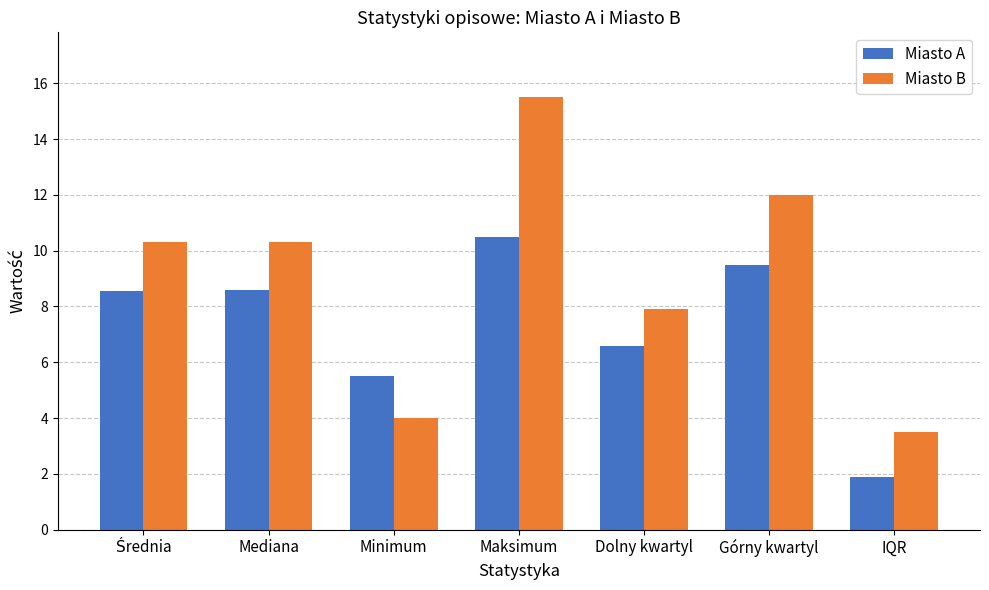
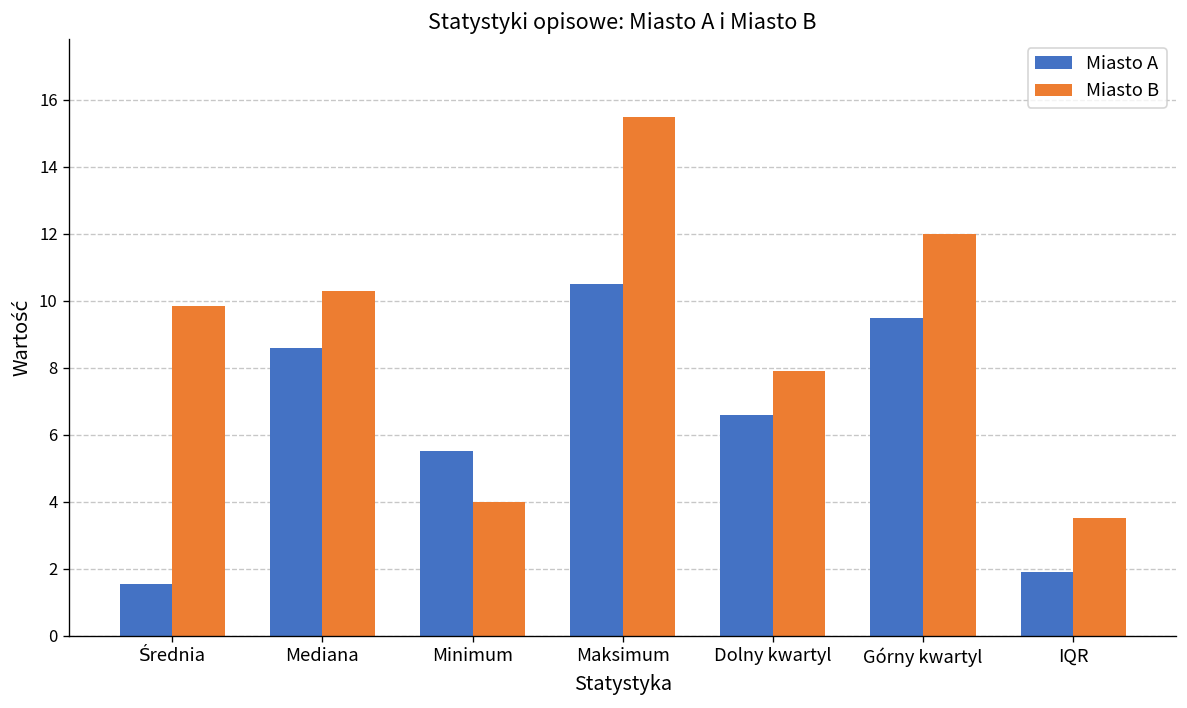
  {
    "Miasto A": {
-     "Średnia": 8.5,
+     "Średnia": 1.6,
      "Mediana": 8.6,
      "Minimum": 5.5,
      "Maksimum": 10.5,
      "Dolny kwartyl": 6.6,
      "Górny kwartyl": 9.5,
      "IQR": 1.9
    },
    "Miasto B": {
-     "Średnia": 10.3,
+     "Średnia": 9.8,
      "Mediana": 10.3,
      "Minimum": 4.0,
      "Maksimum": 15.5,
      "Dolny kwartyl": 7.9,
      "Górny kwartyl": 12.0,
      "IQR": 3.5
    }
  }
